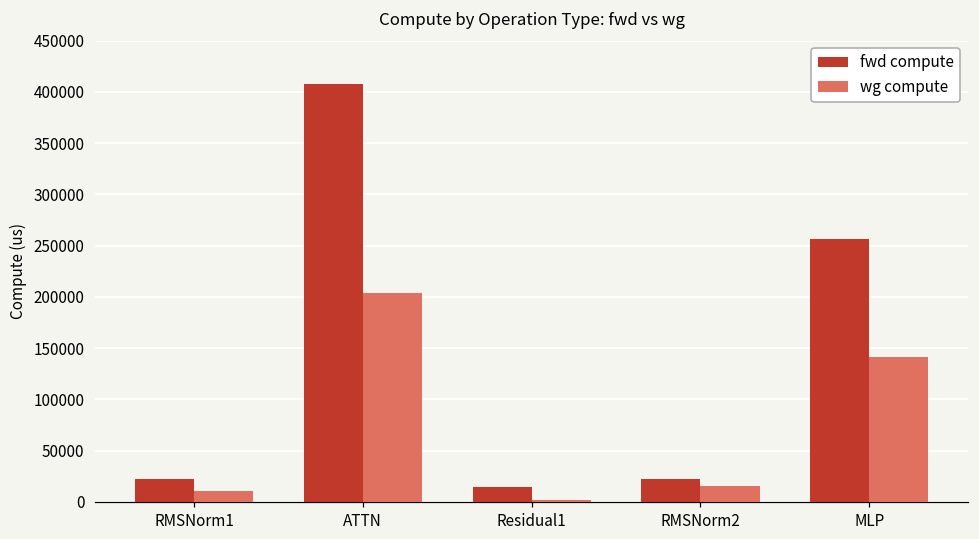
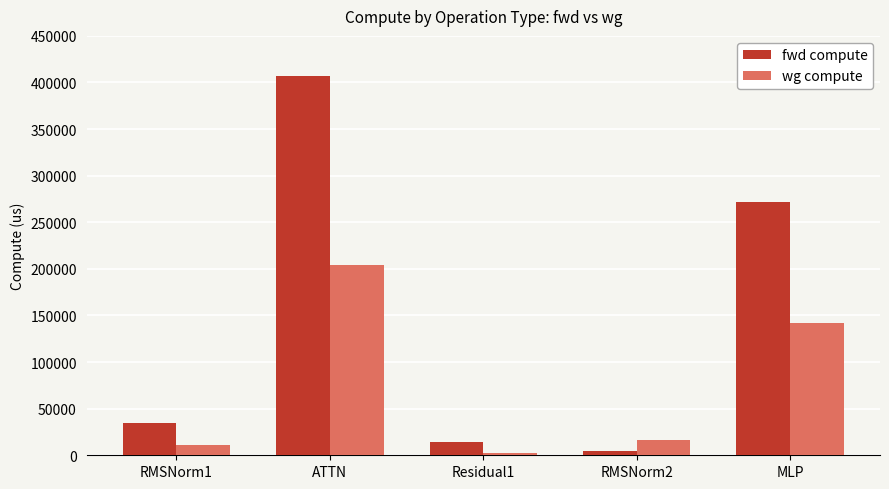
  {
    "fwd compute": {
-     "RMSNorm1": 20000,
+     "RMSNorm1": 40000,
      "ATTN": 410000,
      "Residual1": 10000,
-     "RMSNorm2": 20000,
-     "MLP": 260000
+     "RMSNorm2": 10000,
+     "MLP": 270000
    },
    "wg compute": {
      "RMSNorm1": 10000,
      "ATTN": 200000,
      "RMSNorm2": 20000,
      "MLP": 140000
    }
  }
